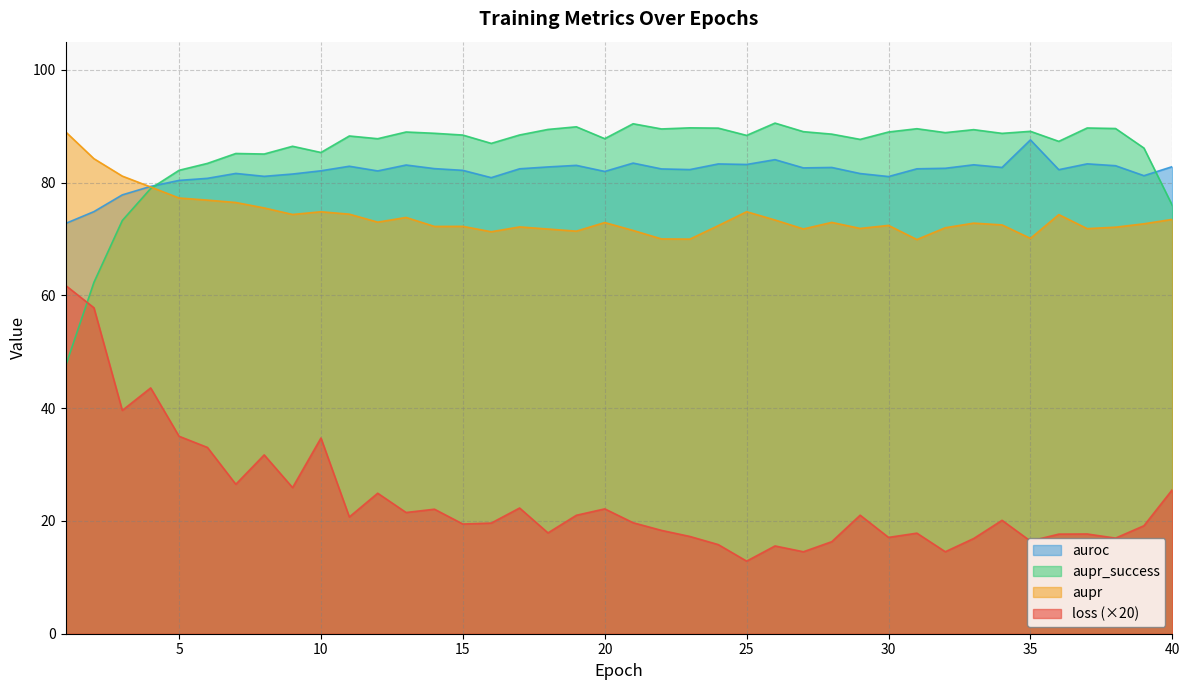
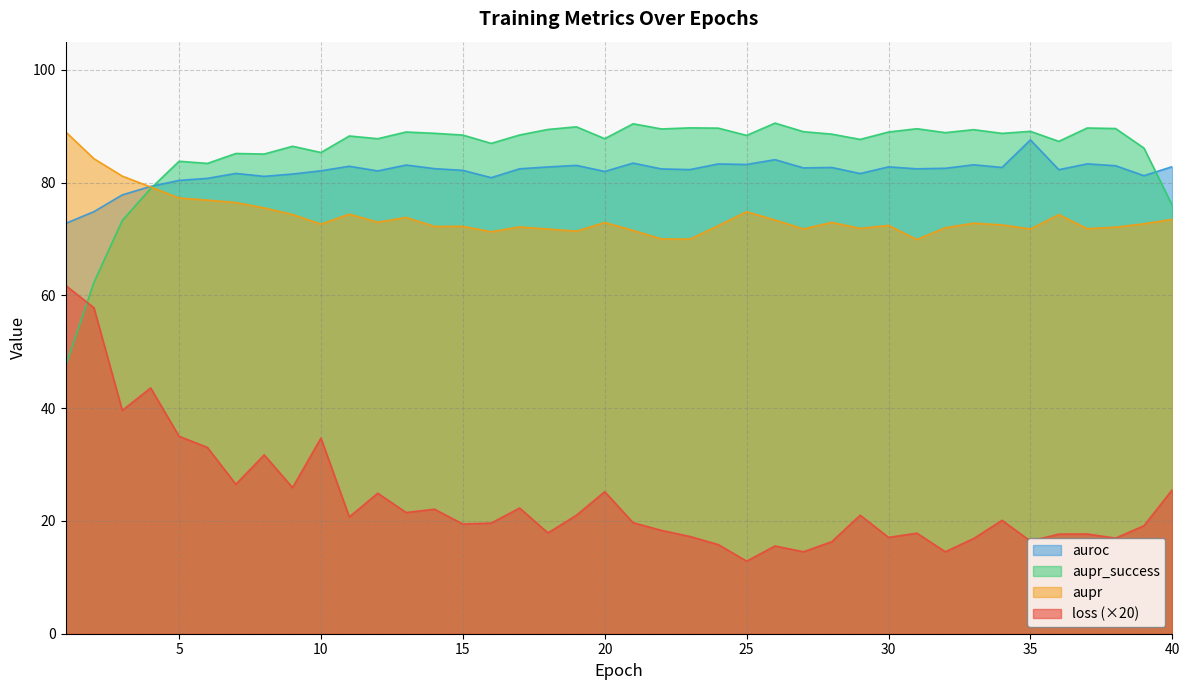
  {
    "auroc": {
      "5": 80,
      "10": 82,
      "15": 82,
      "20": 82,
      "25": 83,
-     "30": 81,
+     "30": 83,
      "35": 88,
      "40": 83
    },
    "aupr_success": {
-     "5": 82,
+     "5": 84,
      "10": 85,
      "15": 88,
      "20": 88,
      "25": 88,
      "30": 89,
      "35": 89,
      "40": 76
    },
    "aupr": {
      "5": 77,
-     "10": 75,
+     "10": 73,
      "15": 72,
      "20": 73,
      "25": 75,
      "30": 72,
-     "35": 70,
+     "35": 72,
      "40": 73
    },
    "loss (×20)": {
      "5": 35,
      "10": 35,
      "15": 19,
-     "20": 22,
+     "20": 25,
      "25": 13,
      "30": 17,
      "40": 26
    }
  }
